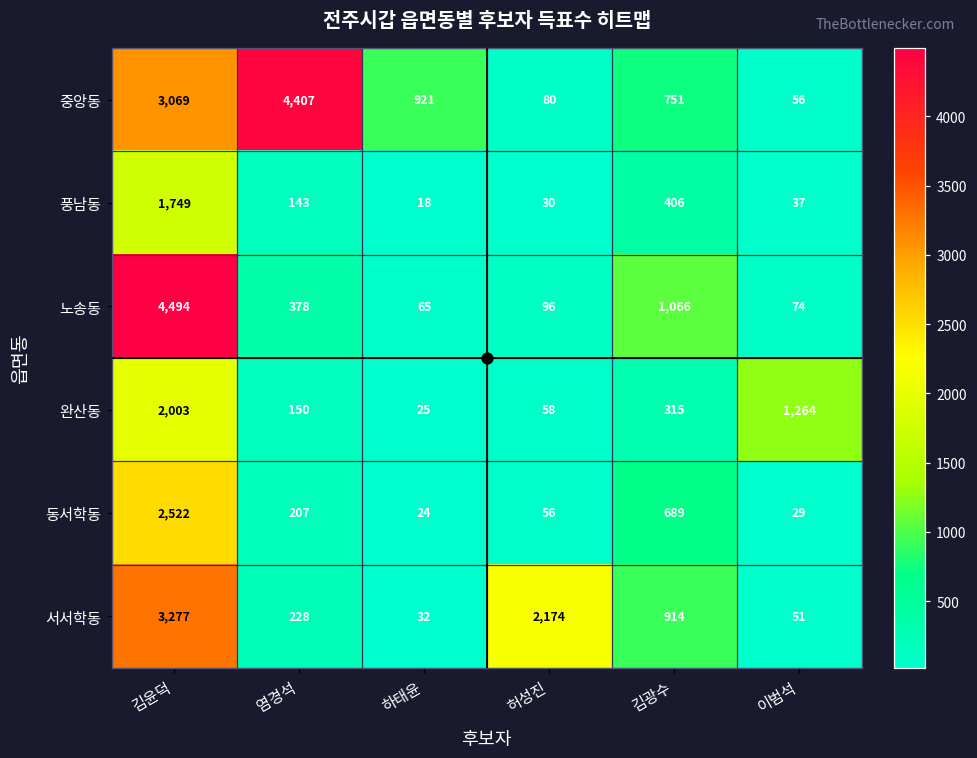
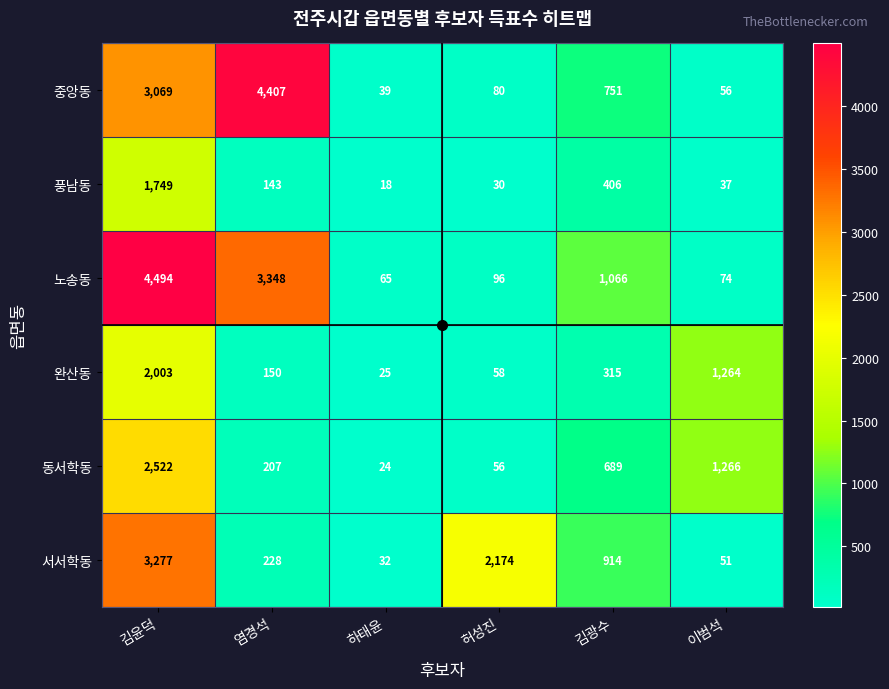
  {
    "중앙동": {
      "김윤덕": "3,069",
      "염경석": "4,407",
-     "하태윤": "921",
+     "하태윤": "39",
      "허성진": "80",
      "김광수": "751",
      "이범석": "56"
    },
    "풍남동": {
      "김윤덕": "1,749",
      "염경석": "143",
      "하태윤": "18",
      "허성진": "30",
      "김광수": "406",
      "이범석": "37"
    },
    "노송동": {
      "김윤덕": "4,494",
-     "염경석": "378",
+     "염경석": "3,348",
      "하태윤": "65",
      "허성진": "96",
      "김광수": "1,066",
      "이범석": "74"
    },
    "완산동": {
      "김윤덕": "2,003",
      "염경석": "150",
      "하태윤": "25",
      "허성진": "58",
      "김광수": "315",
      "이범석": "1,264"
    },
    "동서학동": {
      "김윤덕": "2,522",
      "염경석": "207",
      "하태윤": "24",
      "허성진": "56",
      "김광수": "689",
-     "이범석": "29"
+     "이범석": "1,266"
    },
    "서서학동": {
      "김윤덕": "3,277",
      "염경석": "228",
      "하태윤": "32",
      "허성진": "2,174",
      "김광수": "914",
      "이범석": "51"
    }
  }
